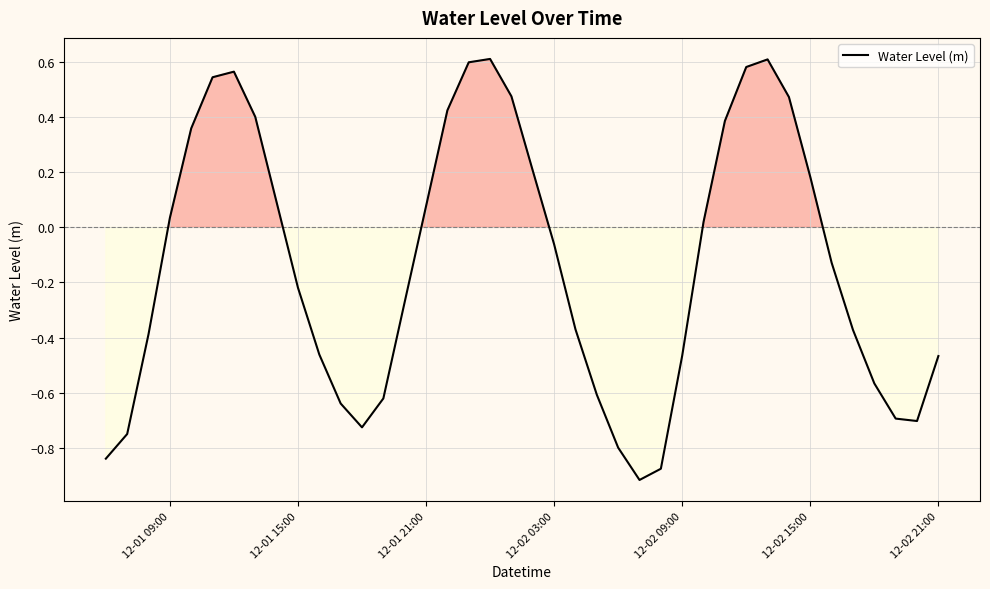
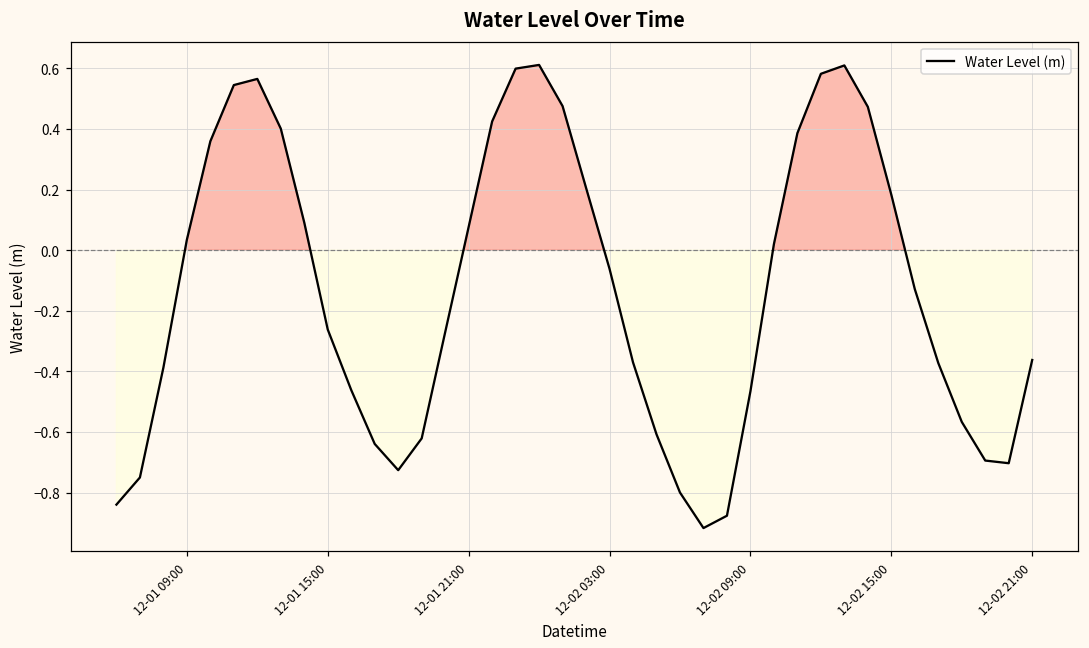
  {
    "12-01 09:00": 0.03,
-   "12-01 15:00": -0.22,
+   "12-01 15:00": -0.26,
    "12-01 21:00": 0.08,
    "12-02 03:00": -0.06,
    "12-02 09:00": -0.47,
    "12-02 15:00": 0.18,
-   "12-02 21:00": -0.47
+   "12-02 21:00": -0.36
  }
